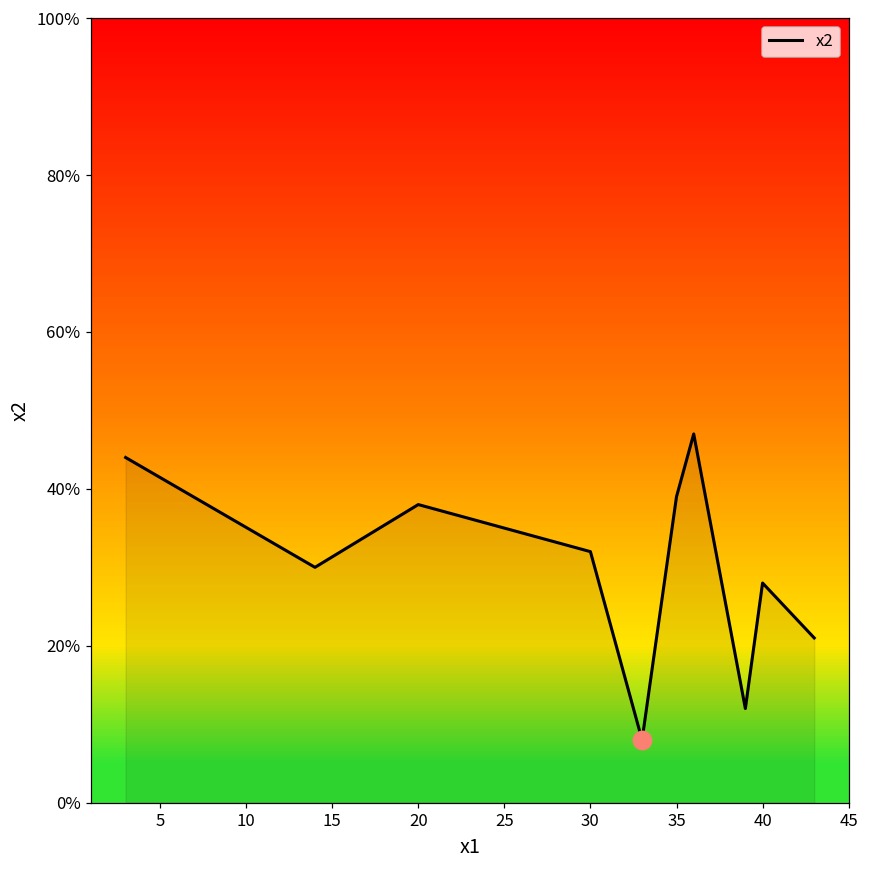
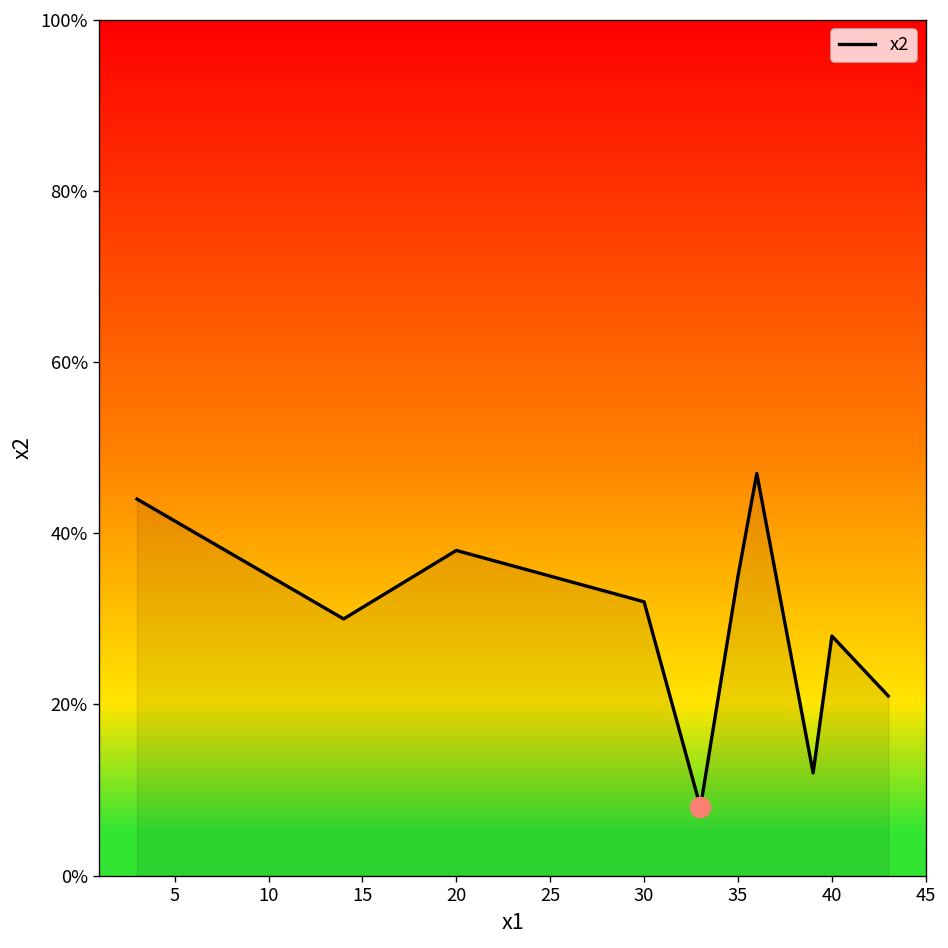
  {
    "x2": {
      "20": "38%",
      "30": "32%",
-     "35": "39%",
+     "35": "35%",
      "40": "28%"
    }
  }
